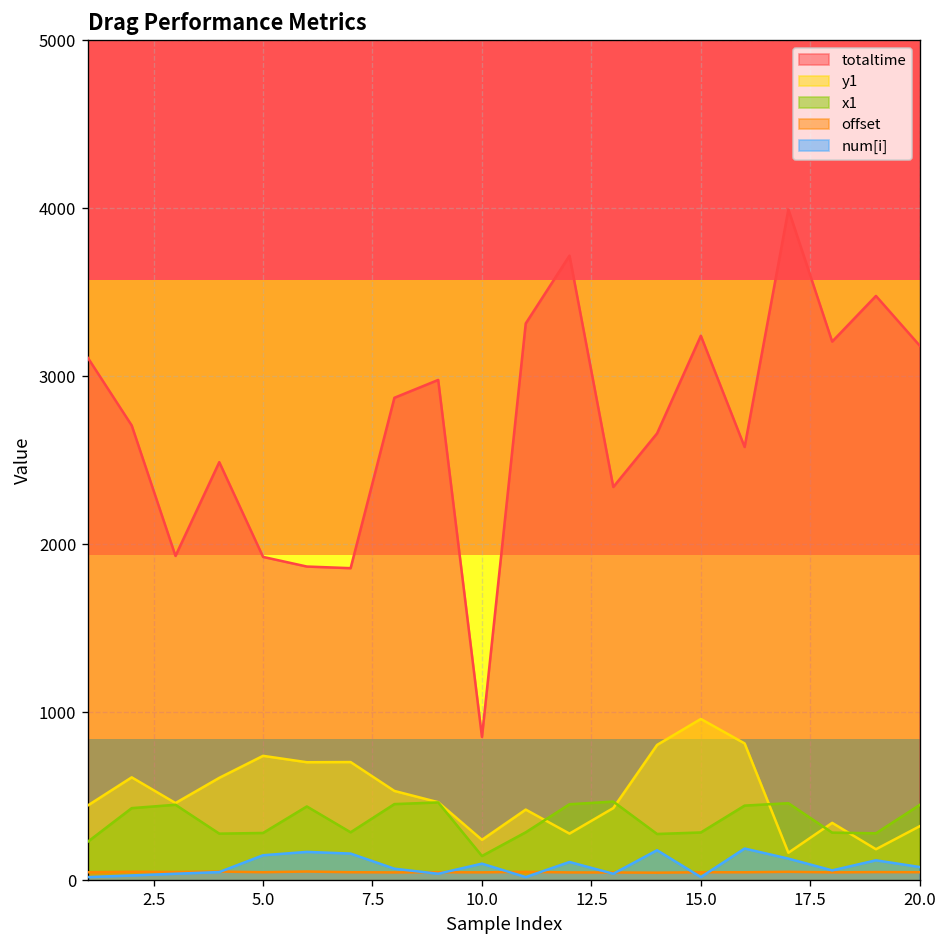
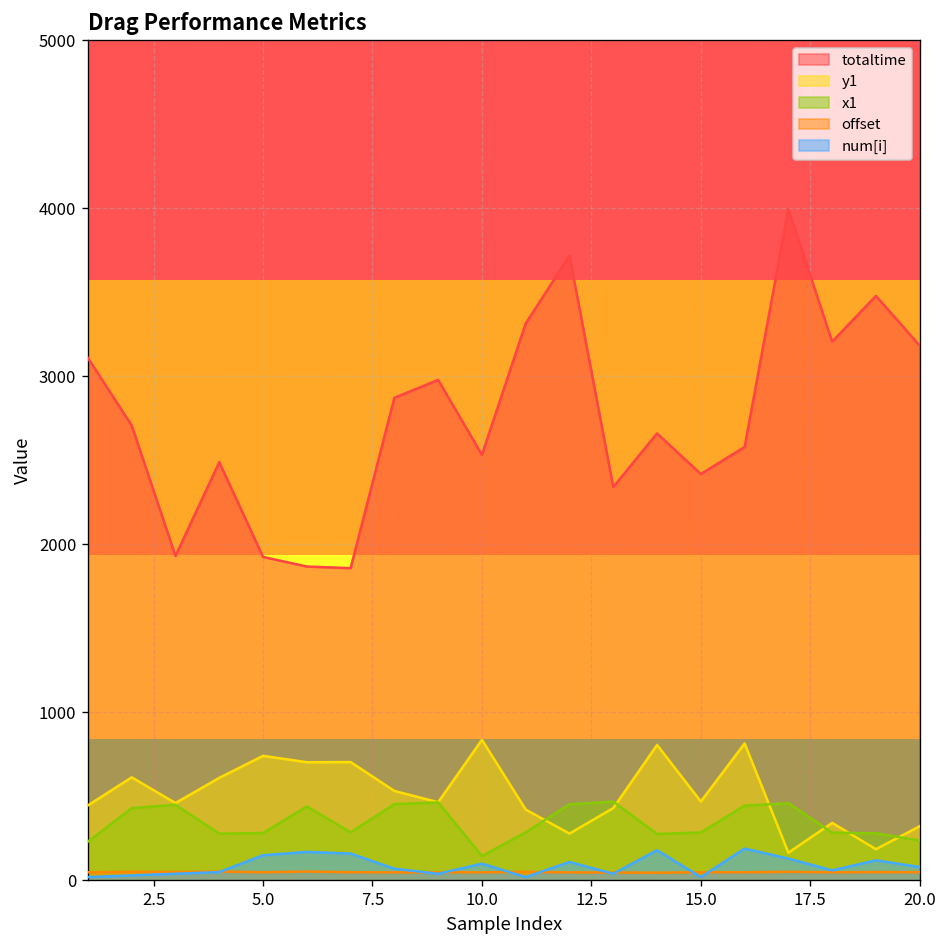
  {
    "totaltime": {
      "5.0": 1920,
-     "10.0": 850,
-     "15.0": 3240,
+     "10.0": 2530,
+     "15.0": 2420,
      "20.0": 3180
    },
    "y1": {
      "5.0": 740,
-     "10.0": 240,
-     "15.0": 960,
+     "10.0": 840,
+     "15.0": 470,
      "20.0": 320
    },
    "x1": {
      "5.0": 280,
      "10.0": 150,
      "15.0": 290,
-     "20.0": 450
+     "20.0": 240
    },
    "offset": {
      "5.0": 50,
      "10.0": 50,
      "15.0": 50,
      "20.0": 50
    },
    "num[i]": {
      "5.0": 150,
      "10.0": 100,
      "15.0": 20,
      "20.0": 80
    }
  }
